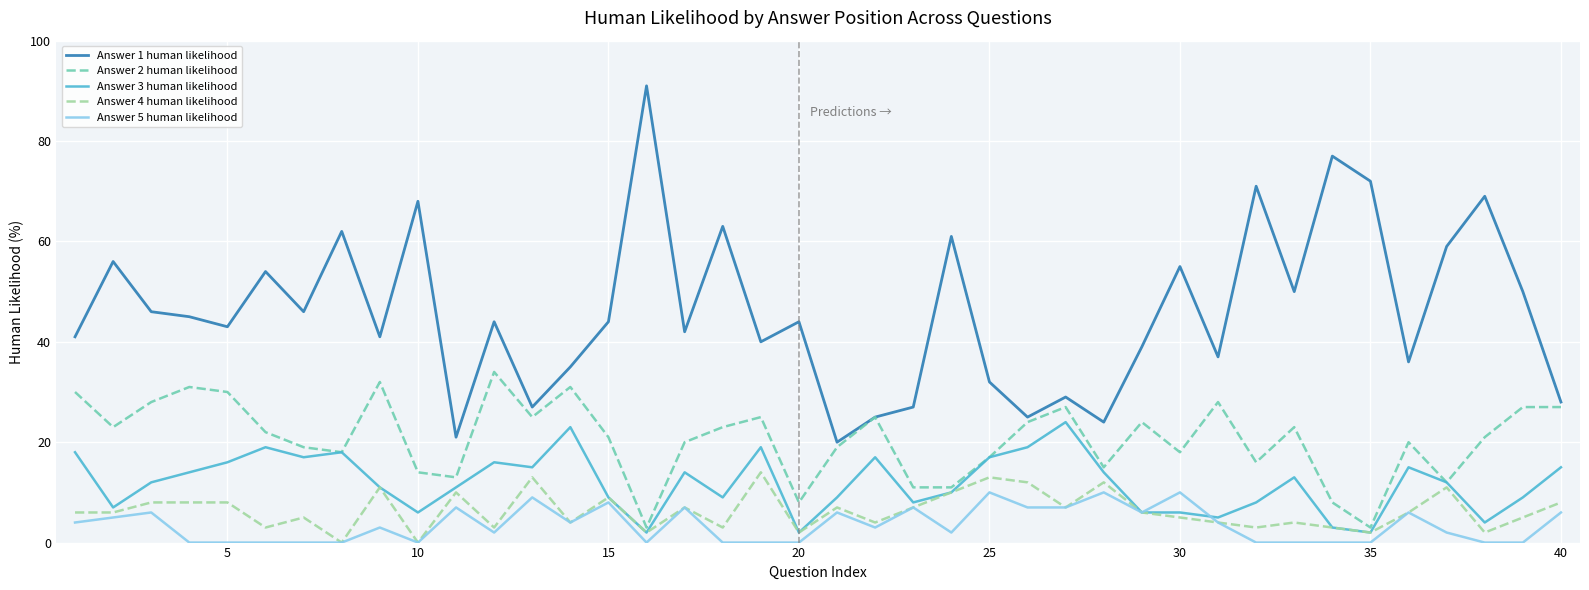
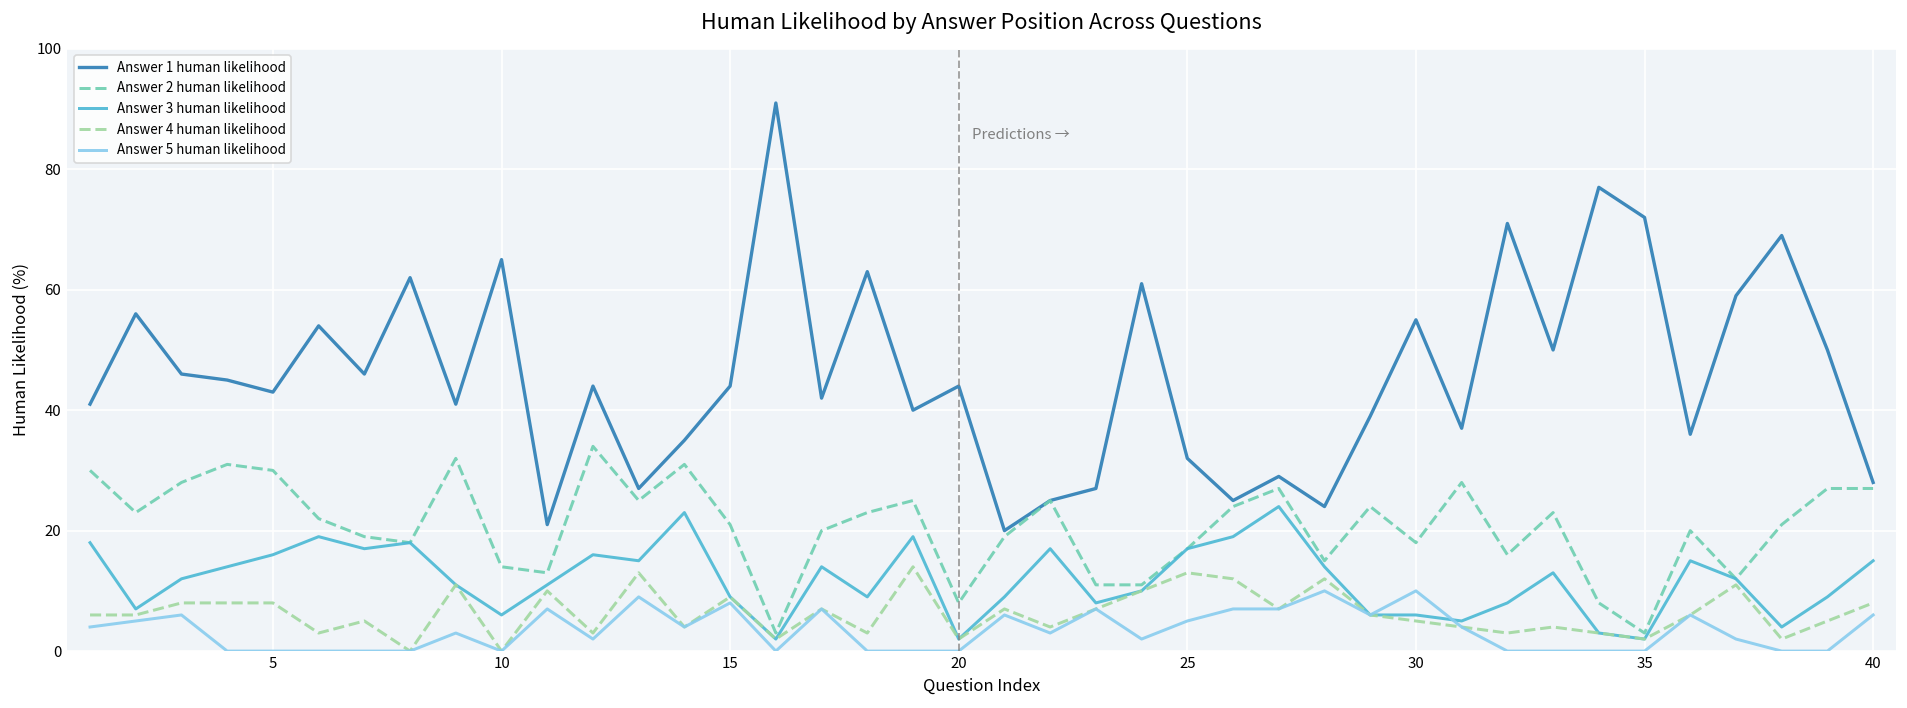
  {
    "Answer 1 human likelihood": {
      "5": 43,
-     "10": 68,
+     "10": 65,
      "15": 44,
      "20": 44,
      "25": 32,
      "30": 55,
      "35": 72,
      "40": 28
    },
    "Answer 5 human likelihood": {
      "5": 0,
      "15": 8,
      "20": 0,
-     "25": 10,
+     "25": 5,
      "30": 10,
      "35": 0,
      "40": 6
    }
  }
